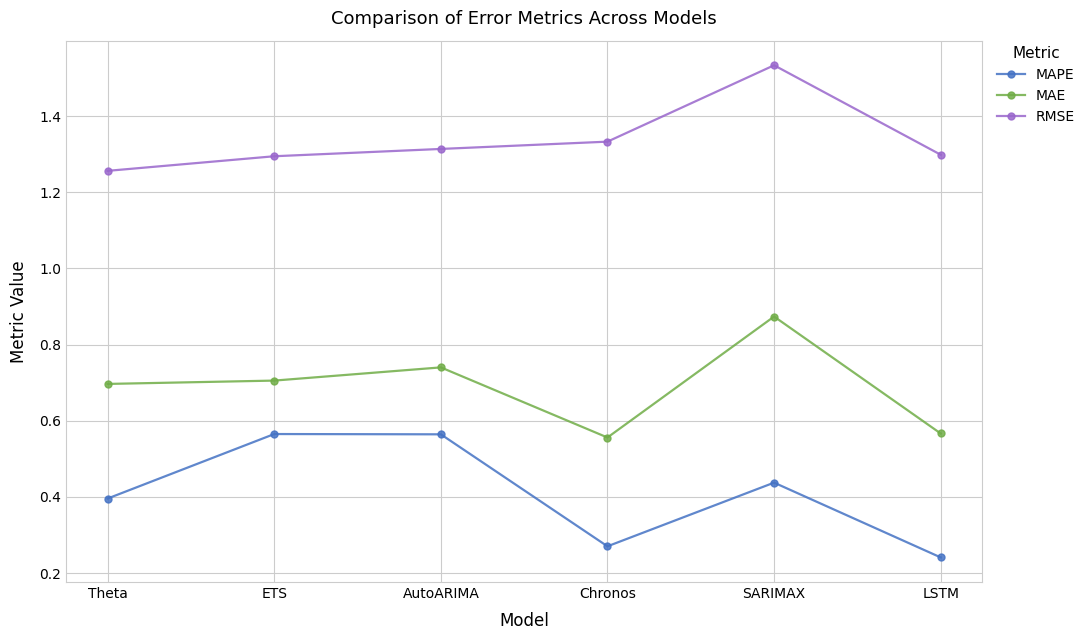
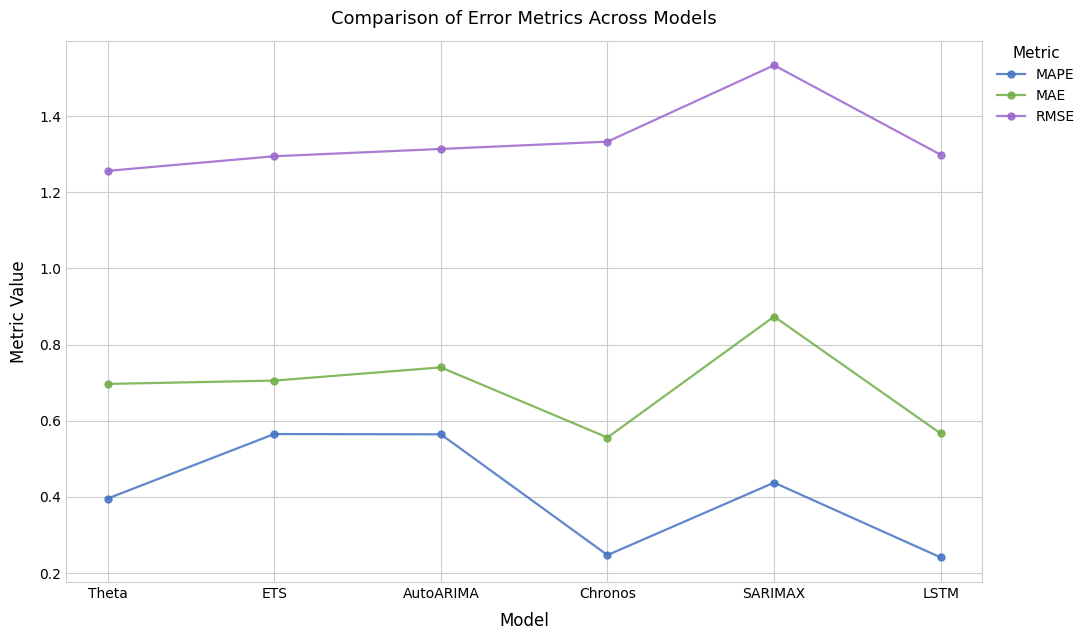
  {
    "MAPE": {
      "Theta": 0.40,
      "ETS": 0.57,
      "AutoARIMA": 0.56,
-     "Chronos": 0.27,
+     "Chronos": 0.25,
      "SARIMAX": 0.44,
      "LSTM": 0.24
    },
    "MAE": {
      "Theta": 0.70,
      "ETS": 0.71,
      "AutoARIMA": 0.74,
      "Chronos": 0.56,
      "SARIMAX": 0.87,
      "LSTM": 0.57
    },
    "RMSE": {
      "Theta": 1.26,
      "ETS": 1.29,
      "AutoARIMA": 1.31,
      "Chronos": 1.33,
      "SARIMAX": 1.53,
      "LSTM": 1.30
    }
  }
